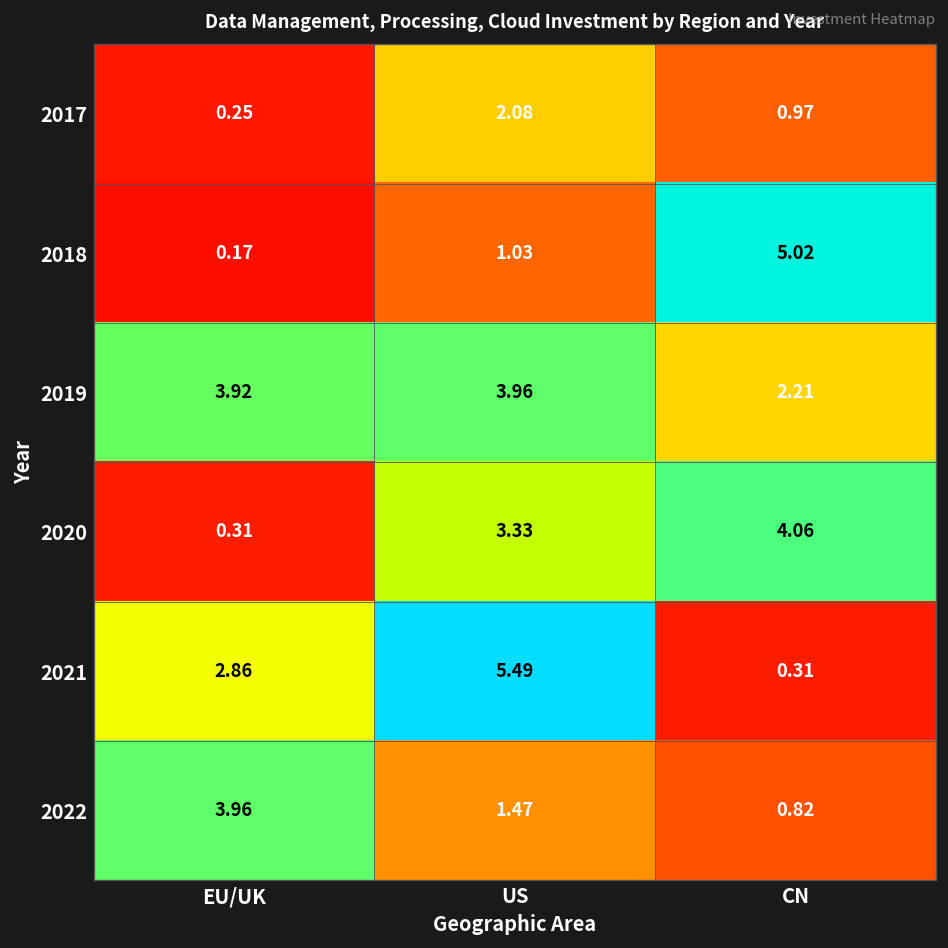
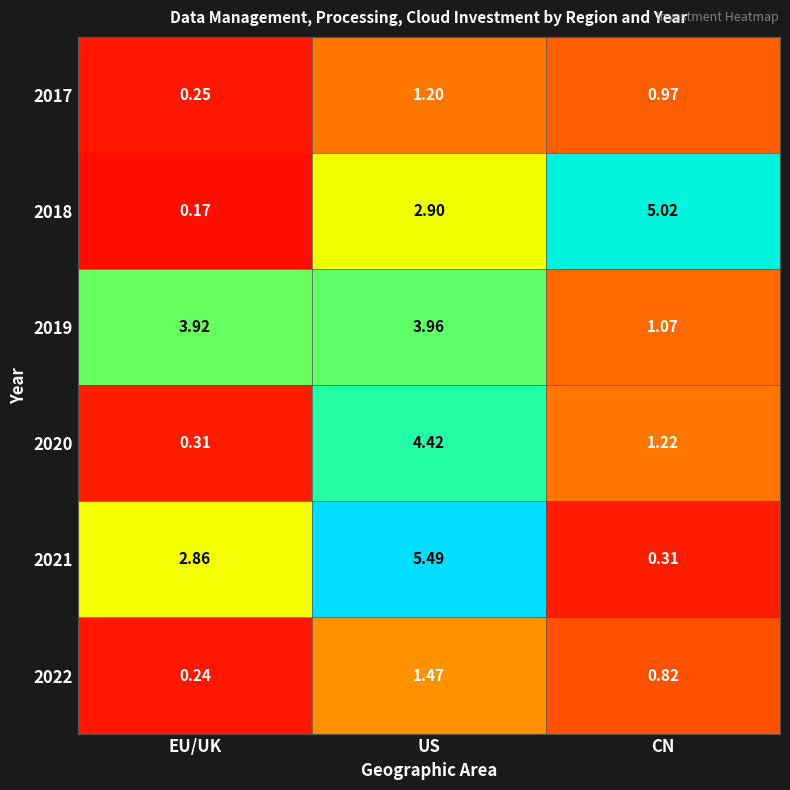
  {
    "2017": {
      "EU/UK": 0.25,
-     "US": 2.08,
+     "US": 1.20,
      "CN": 0.97
    },
    "2018": {
      "EU/UK": 0.17,
-     "US": 1.03,
+     "US": 2.90,
      "CN": 5.02
    },
    "2019": {
      "EU/UK": 3.92,
      "US": 3.96,
-     "CN": 2.21
+     "CN": 1.07
    },
    "2020": {
      "EU/UK": 0.31,
-     "US": 3.33,
-     "CN": 4.06
+     "US": 4.42,
+     "CN": 1.22
    },
    "2021": {
      "EU/UK": 2.86,
      "US": 5.49,
      "CN": 0.31
    },
    "2022": {
-     "EU/UK": 3.96,
+     "EU/UK": 0.24,
      "US": 1.47,
      "CN": 0.82
    }
  }
